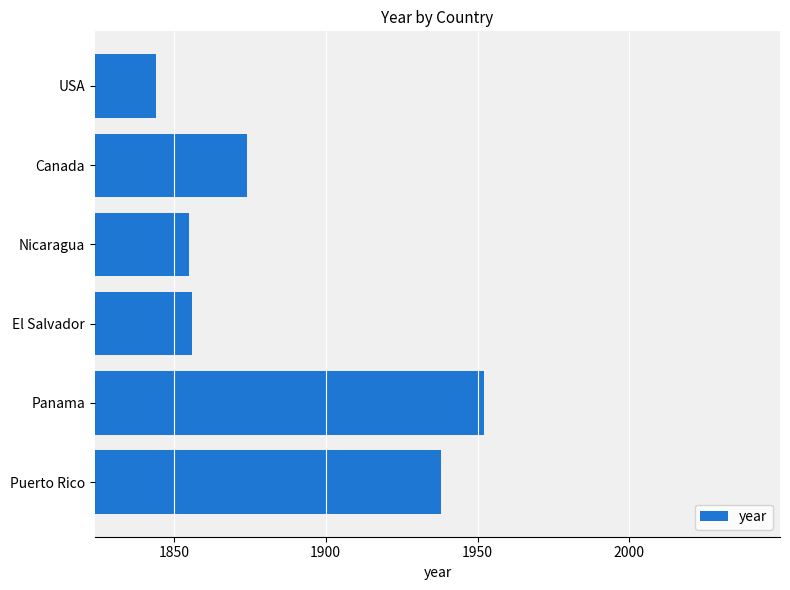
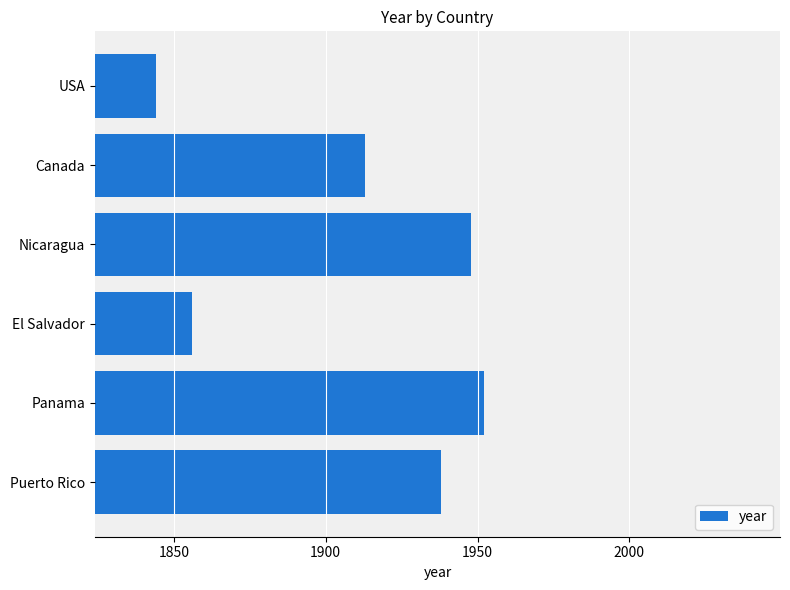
  {
    "USA": 1844,
-   "Canada": 1874,
-   "Nicaragua": 1855,
+   "Canada": 1913,
+   "Nicaragua": 1948,
    "El Salvador": 1856,
    "Panama": 1952,
    "Puerto Rico": 1938
  }
